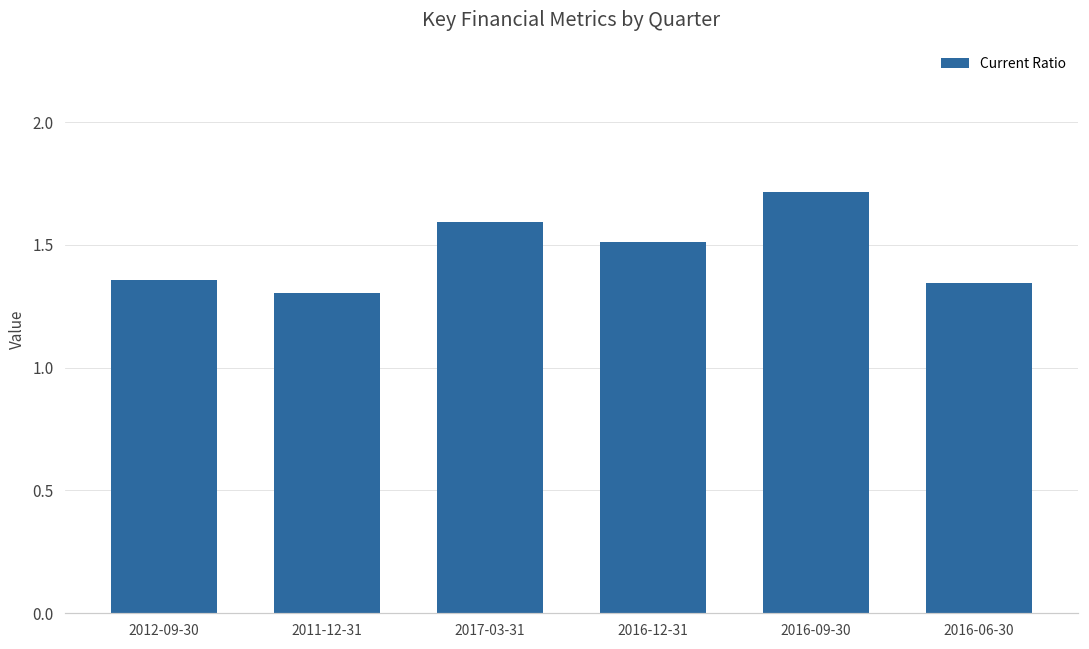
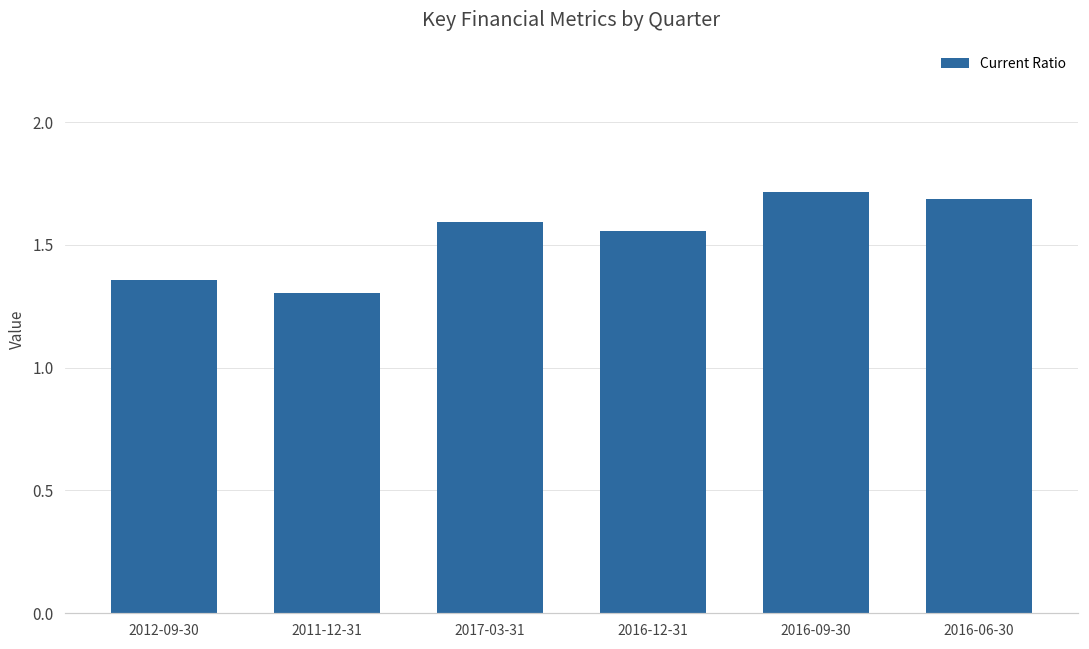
  {
    "2012-09-30": 1.36,
    "2011-12-31": 1.30,
    "2017-03-31": 1.59,
-   "2016-12-31": 1.51,
+   "2016-12-31": 1.56,
    "2016-09-30": 1.72,
-   "2016-06-30": 1.34
+   "2016-06-30": 1.69
  }
